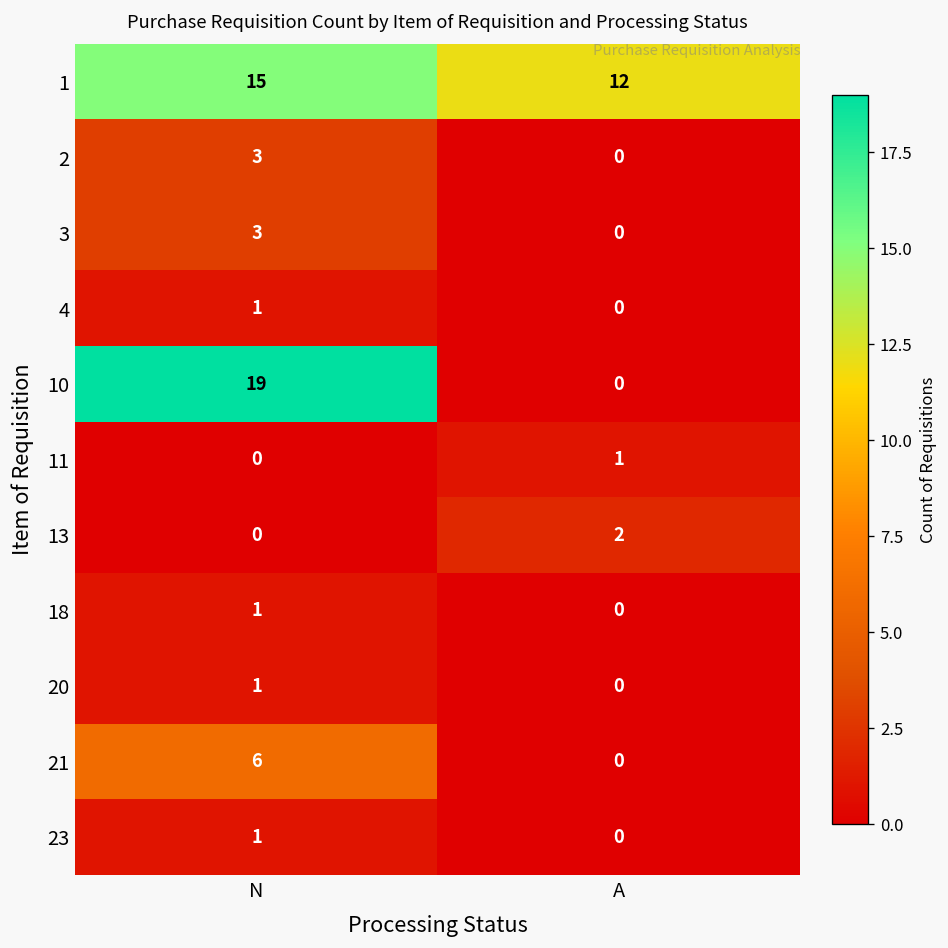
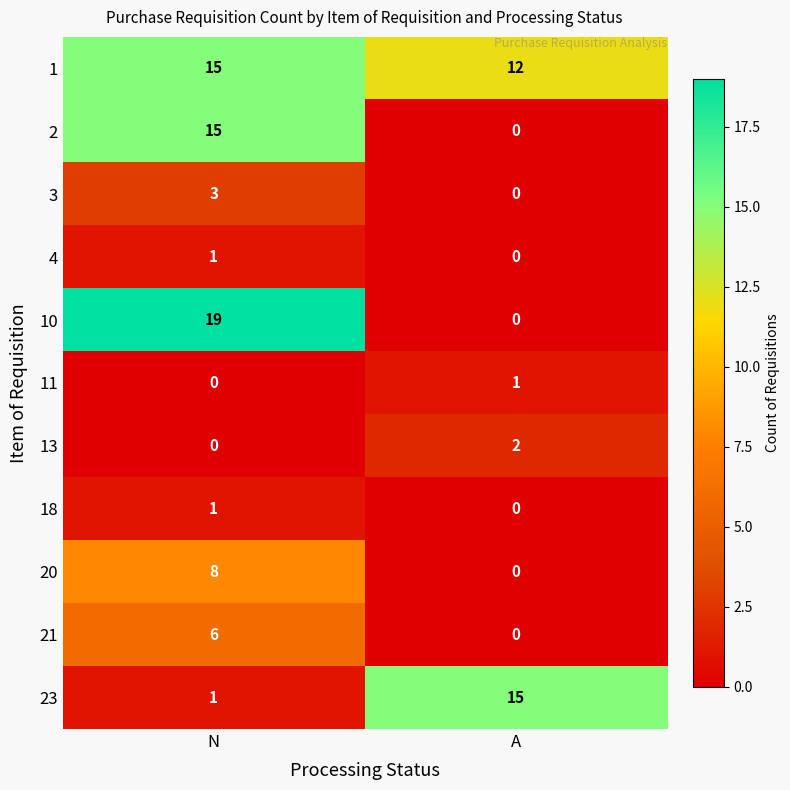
  {
    "1": {
      "N": 15
    },
    "2": {
-     "N": 3,
+     "N": 15,
      "A": 0
    },
    "3": {
      "N": 3,
      "A": 0
    },
    "4": {
      "N": 1,
      "A": 0
    },
    "10": {
      "N": 19,
      "A": 0
    },
    "11": {
      "N": 0,
      "A": 1
    },
    "13": {
      "N": 0,
      "A": 2
    },
    "18": {
      "N": 1,
      "A": 0
    },
    "20": {
-     "N": 1,
+     "N": 8,
      "A": 0
    },
    "21": {
      "N": 6,
      "A": 0
    },
    "23": {
      "N": 1,
-     "A": 0
+     "A": 15
    }
  }
